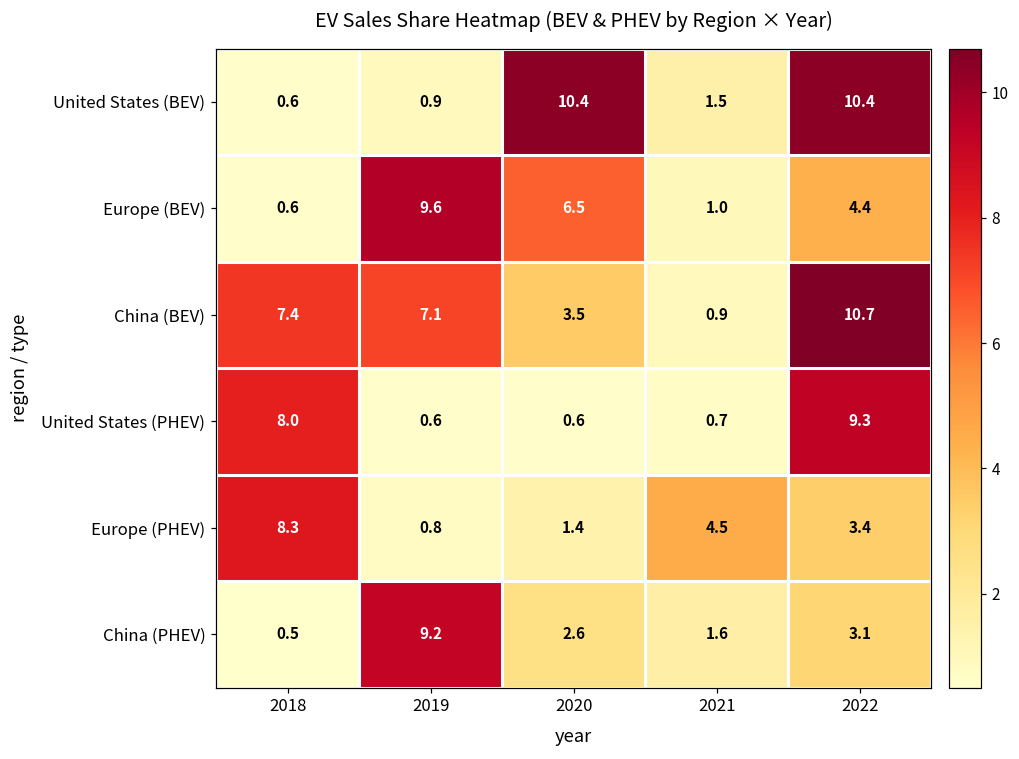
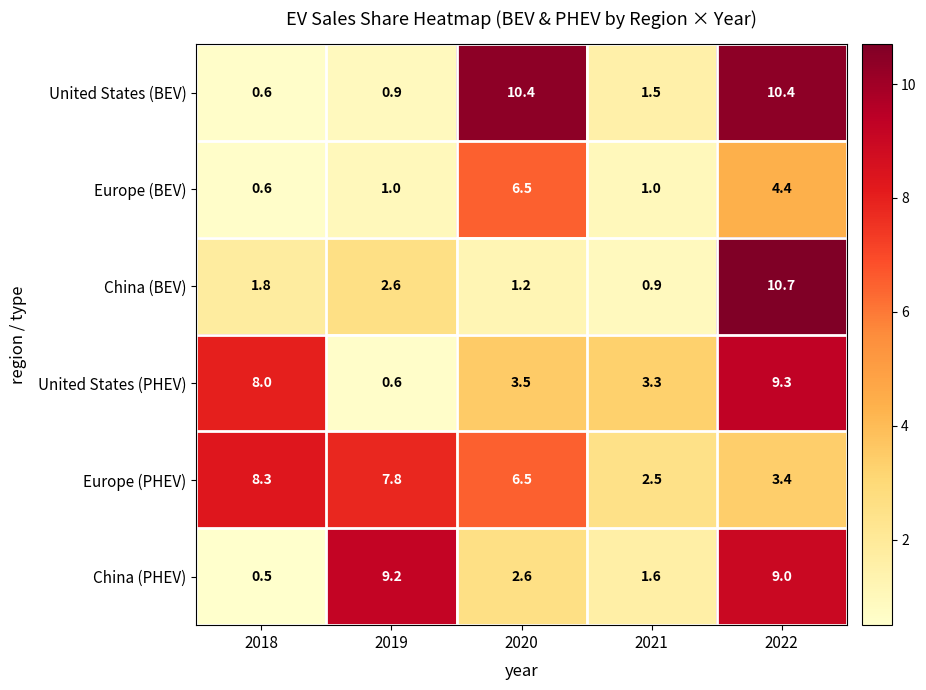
  {
    "United States (BEV)": {
      "2018": 0.6,
      "2019": 0.9,
      "2020": 10.4,
      "2021": 1.5,
      "2022": 10.4
    },
    "Europe (BEV)": {
      "2018": 0.6,
-     "2019": 9.6,
+     "2019": 1.0,
      "2020": 6.5,
      "2021": 1.0,
      "2022": 4.4
    },
    "China (BEV)": {
-     "2018": 7.4,
-     "2019": 7.1,
-     "2020": 3.5,
+     "2018": 1.8,
+     "2019": 2.6,
+     "2020": 1.2,
      "2021": 0.9,
      "2022": 10.7
    },
    "United States (PHEV)": {
      "2018": 8.0,
      "2019": 0.6,
-     "2020": 0.6,
-     "2021": 0.7,
+     "2020": 3.5,
+     "2021": 3.3,
      "2022": 9.3
    },
    "Europe (PHEV)": {
      "2018": 8.3,
-     "2019": 0.8,
-     "2020": 1.4,
-     "2021": 4.5,
+     "2019": 7.8,
+     "2020": 6.5,
+     "2021": 2.5,
      "2022": 3.4
    },
    "China (PHEV)": {
      "2018": 0.5,
      "2019": 9.2,
      "2020": 2.6,
      "2021": 1.6,
-     "2022": 3.1
+     "2022": 9.0
    }
  }
